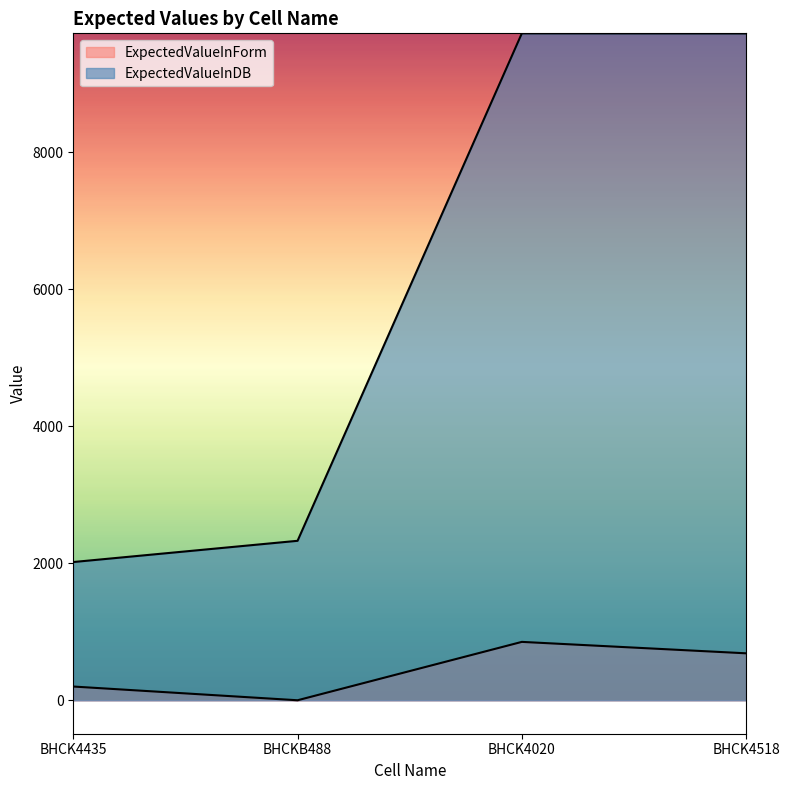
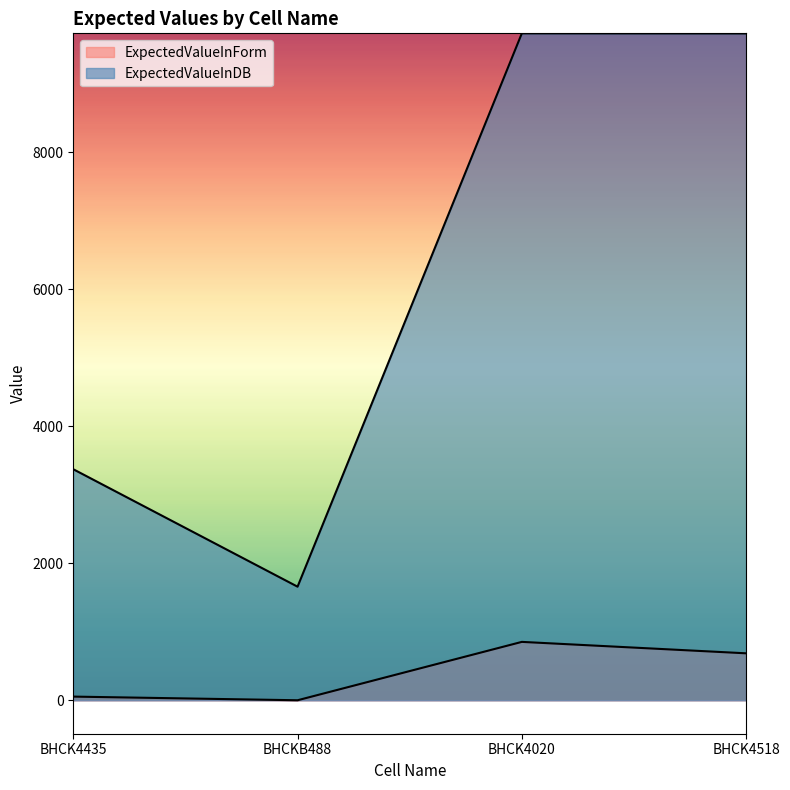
  {
    "ExpectedValueInForm": {
-     "BHCK4435": 200,
+     "BHCK4435": 100,
      "BHCKB488": 0,
      "BHCK4020": 900,
      "BHCK4518": 700
    },
    "ExpectedValueInDB": {
-     "BHCK4435": 2000,
-     "BHCKB488": 2300,
+     "BHCK4435": 3400,
+     "BHCKB488": 1700,
      "BHCK4020": 9700,
      "BHCK4518": 9700
    }
  }
